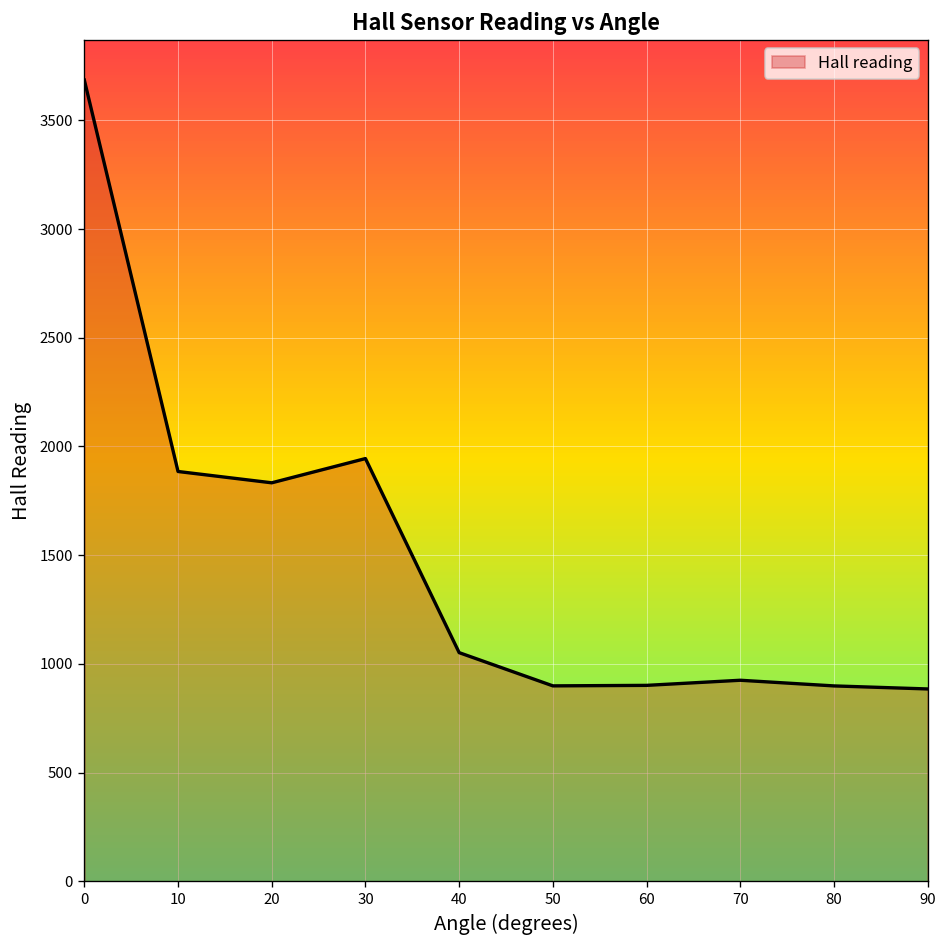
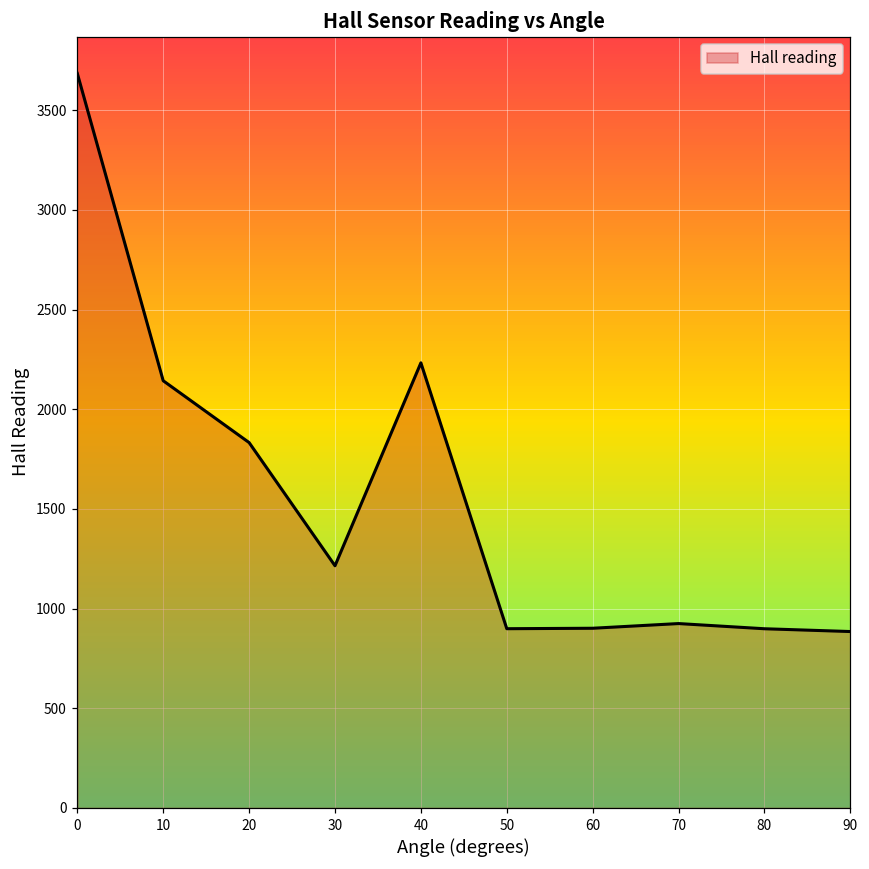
  {
    "0": 3690,
-   "10": 1890,
+   "10": 2140,
    "20": 1830,
-   "30": 1940,
-   "40": 1050,
+   "30": 1220,
+   "40": 2230,
    "50": 900,
    "60": 900,
    "70": 930,
    "80": 900,
    "90": 890
  }
